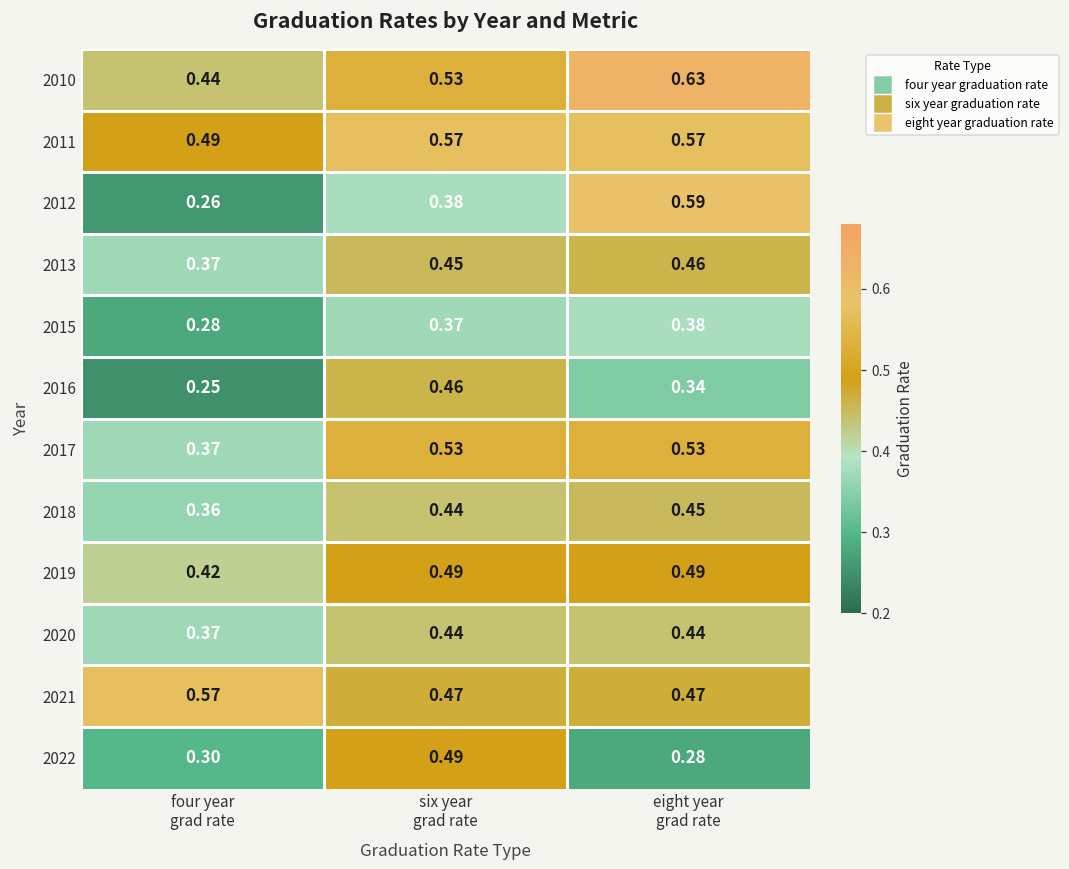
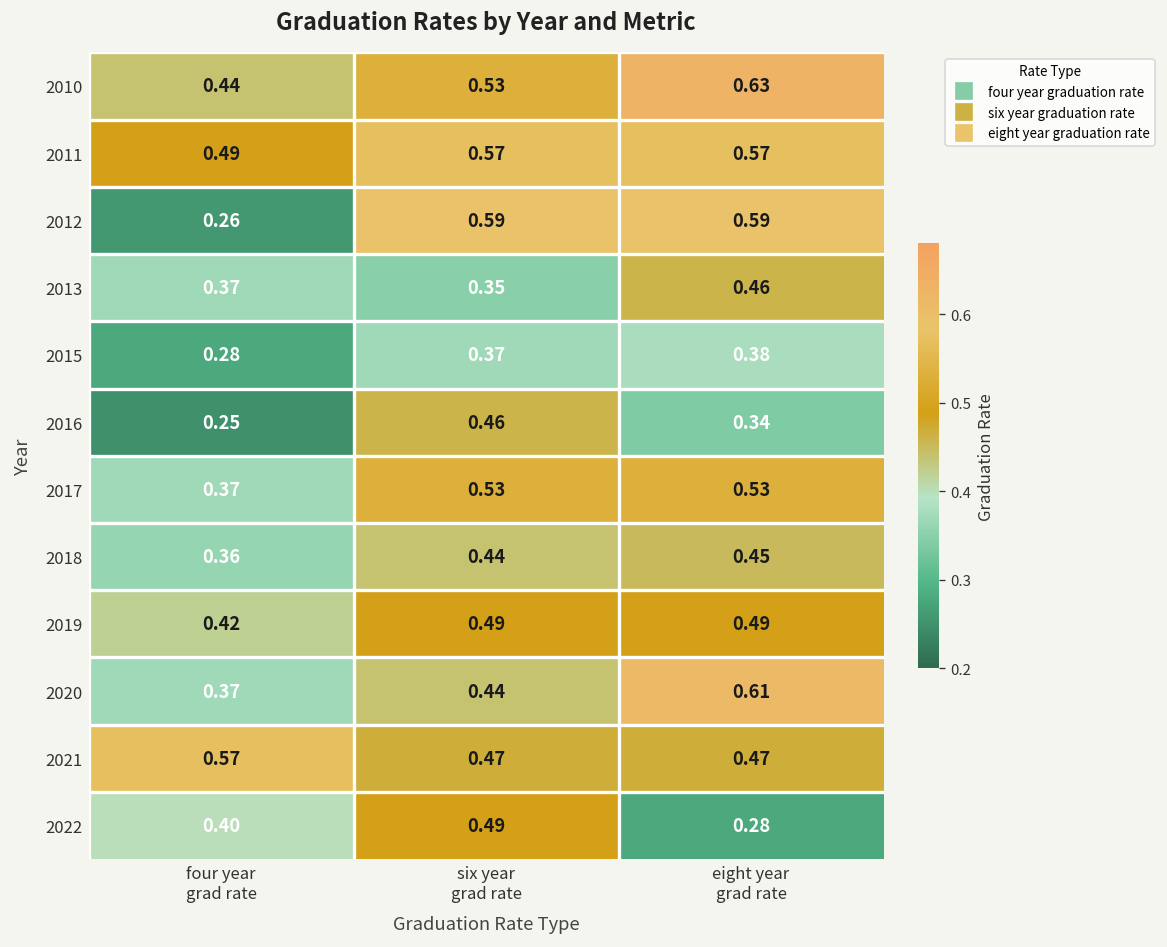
  {
    "2010": {
      "four year grad rate": 0.44,
      "six year grad rate": 0.53,
      "eight year grad rate": 0.63
    },
    "2011": {
      "four year grad rate": 0.49,
      "six year grad rate": 0.57,
      "eight year grad rate": 0.57
    },
    "2012": {
      "four year grad rate": 0.26,
-     "six year grad rate": 0.38,
+     "six year grad rate": 0.59,
      "eight year grad rate": 0.59
    },
    "2013": {
      "four year grad rate": 0.37,
-     "six year grad rate": 0.45,
+     "six year grad rate": 0.35,
      "eight year grad rate": 0.46
    },
    "2015": {
      "four year grad rate": 0.28,
      "six year grad rate": 0.37,
      "eight year grad rate": 0.38
    },
    "2016": {
      "four year grad rate": 0.25,
      "six year grad rate": 0.46,
      "eight year grad rate": 0.34
    },
    "2017": {
      "four year grad rate": 0.37,
      "six year grad rate": 0.53,
      "eight year grad rate": 0.53
    },
    "2018": {
      "four year grad rate": 0.36,
      "six year grad rate": 0.44,
      "eight year grad rate": 0.45
    },
    "2019": {
      "four year grad rate": 0.42,
      "six year grad rate": 0.49,
      "eight year grad rate": 0.49
    },
    "2020": {
      "four year grad rate": 0.37,
      "six year grad rate": 0.44,
-     "eight year grad rate": 0.44
+     "eight year grad rate": 0.61
    },
    "2021": {
      "four year grad rate": 0.57,
      "six year grad rate": 0.47,
      "eight year grad rate": 0.47
    },
    "2022": {
-     "four year grad rate": 0.30,
+     "four year grad rate": 0.40,
      "six year grad rate": 0.49,
      "eight year grad rate": 0.28
    }
  }
